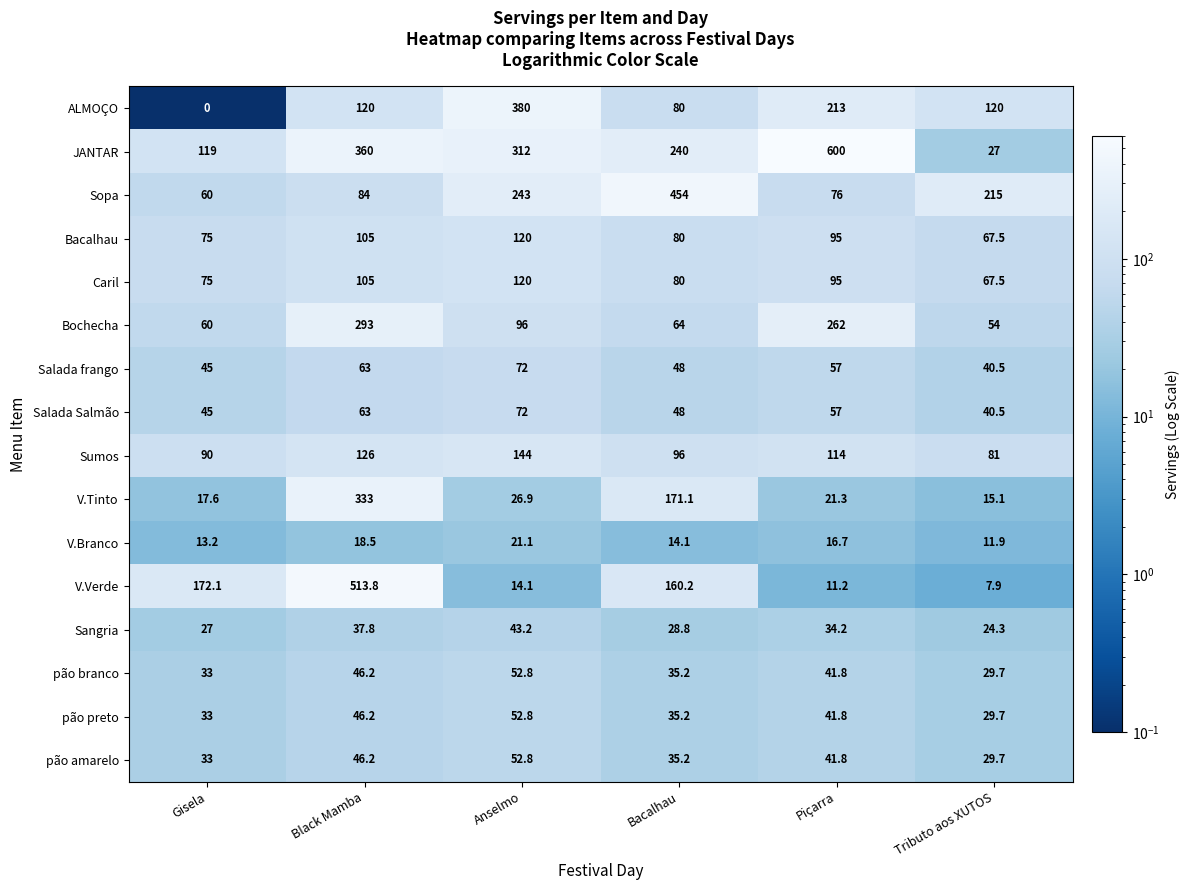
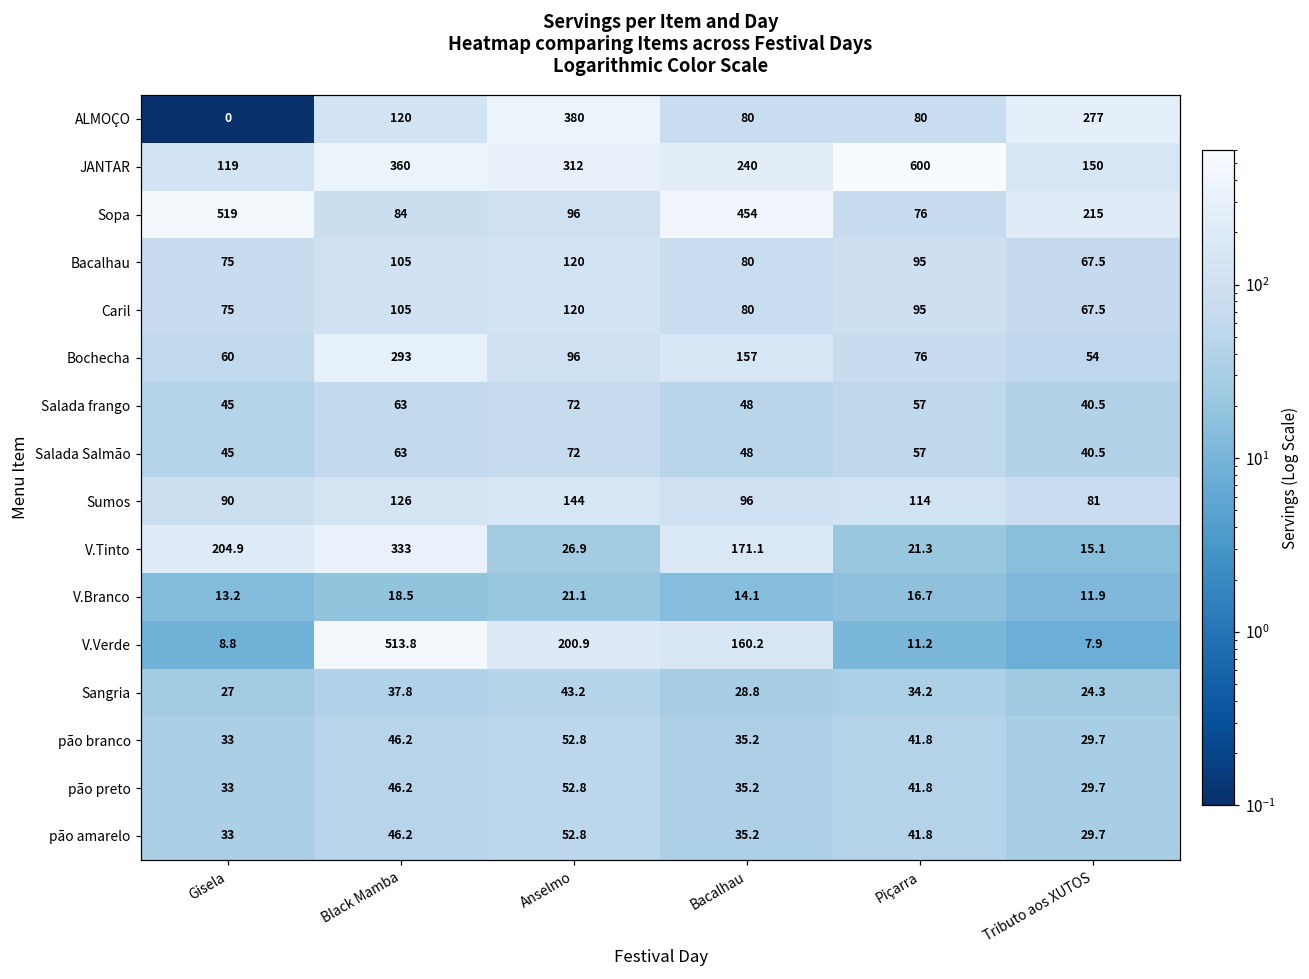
  {
    "ALMOÇO": {
      "Gisela": 0,
      "Black Mamba": 120,
      "Anselmo": 380,
      "Bacalhau": 80,
-     "Piçarra": 213,
-     "Tributo aos XUTOS": 120
+     "Piçarra": 80,
+     "Tributo aos XUTOS": 277
    },
    "JANTAR": {
      "Gisela": 119,
      "Black Mamba": 360,
      "Anselmo": 312,
      "Bacalhau": 240,
      "Piçarra": 600,
-     "Tributo aos XUTOS": 27
+     "Tributo aos XUTOS": 150
    },
    "Sopa": {
-     "Gisela": 60,
+     "Gisela": 519,
      "Black Mamba": 84,
-     "Anselmo": 243,
+     "Anselmo": 96,
      "Bacalhau": 454,
      "Piçarra": 76,
      "Tributo aos XUTOS": 215
    },
    "Bacalhau": {
      "Gisela": 75,
      "Black Mamba": 105,
      "Anselmo": 120,
      "Bacalhau": 80,
      "Piçarra": 95,
      "Tributo aos XUTOS": 67.5
    },
    "Caril": {
      "Gisela": 75,
      "Black Mamba": 105,
      "Anselmo": 120,
      "Bacalhau": 80,
      "Piçarra": 95,
      "Tributo aos XUTOS": 67.5
    },
    "Bochecha": {
      "Gisela": 60,
      "Black Mamba": 293,
      "Anselmo": 96,
-     "Bacalhau": 64,
-     "Piçarra": 262,
+     "Bacalhau": 157,
+     "Piçarra": 76,
      "Tributo aos XUTOS": 54
    },
    "Salada frango": {
      "Gisela": 45,
      "Black Mamba": 63,
      "Anselmo": 72,
      "Bacalhau": 48,
      "Piçarra": 57,
      "Tributo aos XUTOS": 40.5
    },
    "Salada Salmão": {
      "Gisela": 45,
      "Black Mamba": 63,
      "Anselmo": 72,
      "Bacalhau": 48,
      "Piçarra": 57,
      "Tributo aos XUTOS": 40.5
    },
    "Sumos": {
      "Gisela": 90,
      "Black Mamba": 126,
      "Anselmo": 144,
      "Bacalhau": 96,
      "Piçarra": 114,
      "Tributo aos XUTOS": 81
    },
    "V.Tinto": {
-     "Gisela": 17.6,
+     "Gisela": 204.9,
      "Black Mamba": 333,
      "Anselmo": 26.9,
      "Bacalhau": 171.1,
      "Piçarra": 21.3,
      "Tributo aos XUTOS": 15.1
    },
    "V.Branco": {
      "Gisela": 13.2,
      "Black Mamba": 18.5,
      "Anselmo": 21.1,
      "Bacalhau": 14.1,
      "Piçarra": 16.7,
      "Tributo aos XUTOS": 11.9
    },
    "V.Verde": {
-     "Gisela": 172.1,
+     "Gisela": 8.8,
      "Black Mamba": 513.8,
-     "Anselmo": 14.1,
+     "Anselmo": 200.9,
      "Bacalhau": 160.2,
      "Piçarra": 11.2,
      "Tributo aos XUTOS": 7.9
    },
    "Sangria": {
      "Gisela": 27,
      "Black Mamba": 37.8,
      "Anselmo": 43.2,
      "Bacalhau": 28.8,
      "Piçarra": 34.2,
      "Tributo aos XUTOS": 24.3
    },
    "pão branco": {
      "Gisela": 33,
      "Black Mamba": 46.2,
      "Anselmo": 52.8,
      "Bacalhau": 35.2,
      "Piçarra": 41.8,
      "Tributo aos XUTOS": 29.7
    },
    "pão preto": {
      "Gisela": 33,
      "Black Mamba": 46.2,
      "Anselmo": 52.8,
      "Bacalhau": 35.2,
      "Piçarra": 41.8,
      "Tributo aos XUTOS": 29.7
    },
    "pão amarelo": {
      "Gisela": 33,
      "Black Mamba": 46.2,
      "Anselmo": 52.8,
      "Bacalhau": 35.2,
      "Piçarra": 41.8,
      "Tributo aos XUTOS": 29.7
    }
  }
